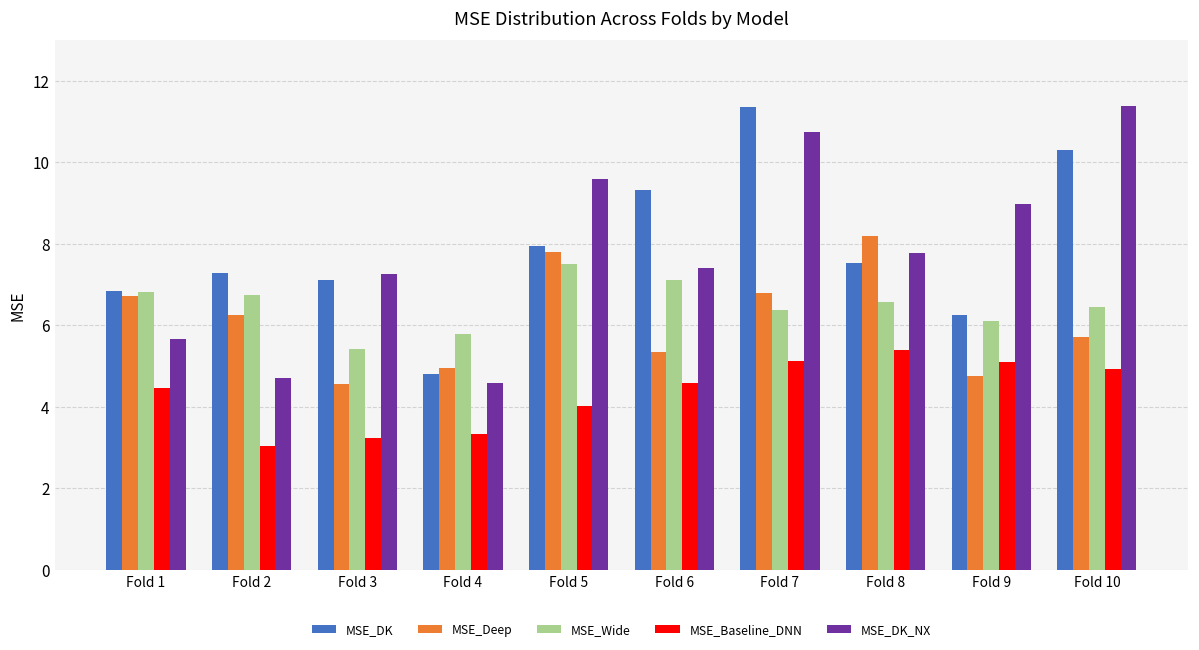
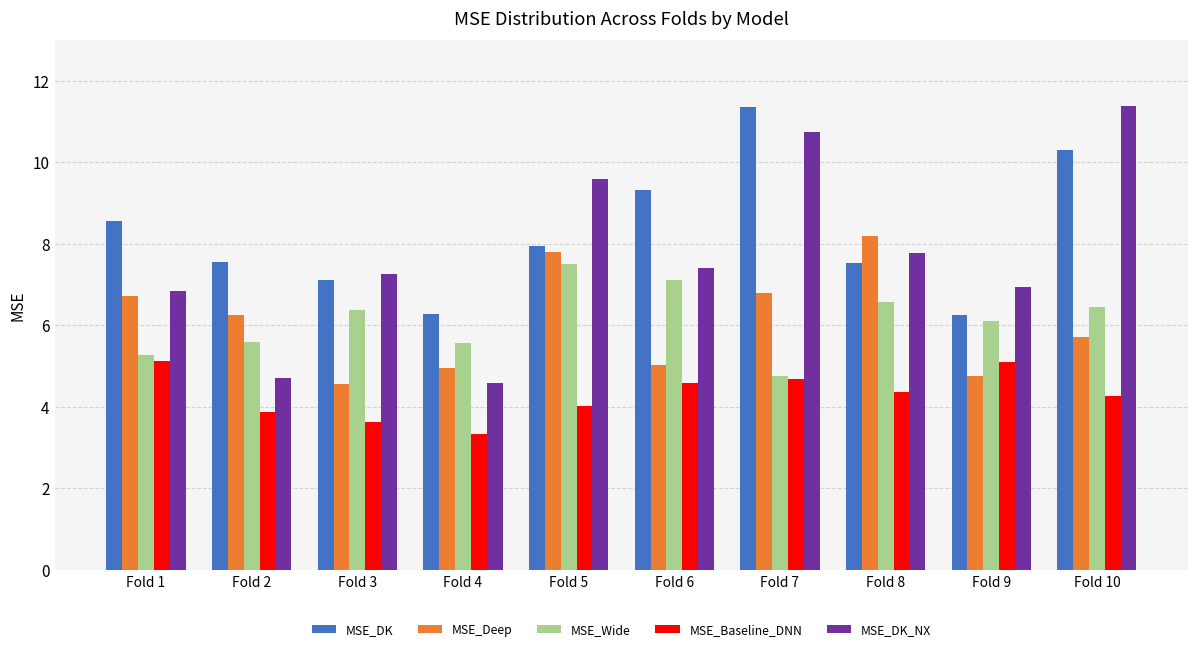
  {
    "MSE_DK": {
-     "Fold 1": 6.8,
-     "Fold 2": 7.3,
+     "Fold 1": 8.6,
+     "Fold 2": 7.6,
      "Fold 3": 7.1,
-     "Fold 4": 4.8,
+     "Fold 4": 6.3,
      "Fold 5": 7.9,
      "Fold 6": 9.3,
      "Fold 7": 11.3,
      "Fold 8": 7.5,
      "Fold 9": 6.3,
      "Fold 10": 10.3
    },
    "MSE_Deep": {
      "Fold 1": 6.7,
      "Fold 2": 6.2,
      "Fold 3": 4.6,
      "Fold 4": 5.0,
      "Fold 5": 7.8,
-     "Fold 6": 5.3,
+     "Fold 6": 5.0,
      "Fold 7": 6.8,
      "Fold 8": 8.2,
      "Fold 9": 4.7,
      "Fold 10": 5.7
    },
    "MSE_Wide": {
-     "Fold 1": 6.8,
-     "Fold 2": 6.7,
-     "Fold 3": 5.4,
-     "Fold 4": 5.8,
+     "Fold 1": 5.3,
+     "Fold 2": 5.6,
+     "Fold 3": 6.4,
+     "Fold 4": 5.6,
      "Fold 5": 7.5,
      "Fold 6": 7.1,
-     "Fold 7": 6.4,
+     "Fold 7": 4.7,
      "Fold 8": 6.6,
      "Fold 9": 6.1,
      "Fold 10": 6.4
    },
    "MSE_Baseline_DNN": {
-     "Fold 1": 4.5,
-     "Fold 2": 3.0,
-     "Fold 3": 3.2,
+     "Fold 1": 5.1,
+     "Fold 2": 3.9,
+     "Fold 3": 3.6,
      "Fold 4": 3.3,
      "Fold 5": 4.0,
      "Fold 6": 4.6,
-     "Fold 7": 5.1,
-     "Fold 8": 5.4,
+     "Fold 7": 4.7,
+     "Fold 8": 4.4,
      "Fold 9": 5.1,
-     "Fold 10": 4.9
+     "Fold 10": 4.3
    },
    "MSE_DK_NX": {
-     "Fold 1": 5.7,
+     "Fold 1": 6.8,
      "Fold 2": 4.7,
      "Fold 3": 7.3,
      "Fold 4": 4.6,
      "Fold 5": 9.6,
      "Fold 6": 7.4,
      "Fold 7": 10.7,
      "Fold 8": 7.8,
-     "Fold 9": 9.0,
+     "Fold 9": 6.9,
      "Fold 10": 11.4
    }
  }
